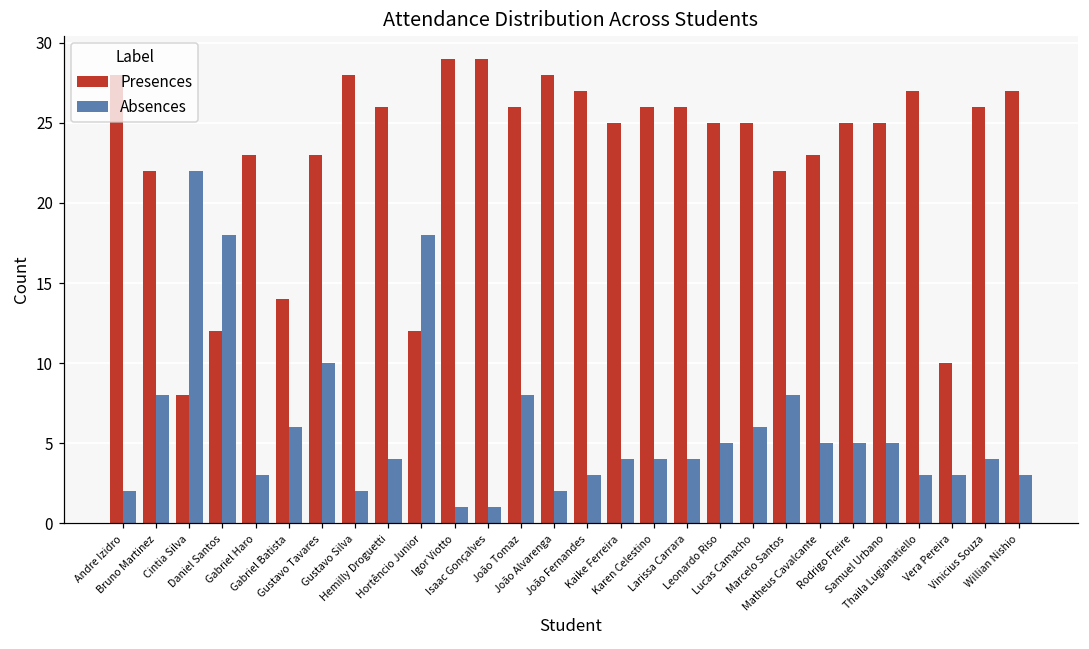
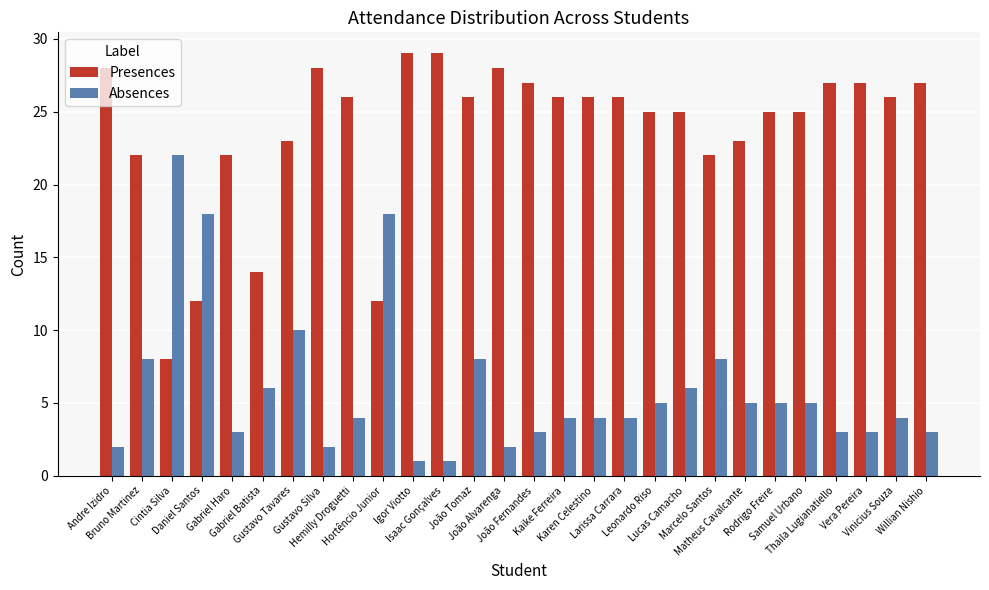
  {
    "Presences": {
      "Bruno Martinez": 22,
      "Cintia Silva": 8,
      "Daniel Santos": 12,
-     "Gabriel Haro": 23,
+     "Gabriel Haro": 22,
      "Gabriel Batista": 14,
      "Gustavo Tavares": 23,
      "Gustavo Silva": 28,
      "Hemilly Droguetti": 26,
      "Hortêncio Junior": 12,
      "Igor Viotto": 29,
      "Isaac Gonçalves": 29,
      "João Tomaz": 26,
      "João Alvarenga": 28,
      "João Fernandes": 27,
-     "Kaike Ferreira": 25,
+     "Kaike Ferreira": 26,
      "Karen Celestino": 26,
      "Larissa Carrara": 26,
      "Leonardo Riso": 25,
      "Lucas Camacho": 25,
      "Marcelo Santos": 22,
      "Matheus Cavalcante": 23,
      "Rodrigo Freire": 25,
      "Samuel Urbano": 25,
      "Thaila Lugianatiello": 27,
-     "Vera Pereira": 10,
+     "Vera Pereira": 27,
      "Vinicius Souza": 26,
      "Willian Nishio": 27
    },
    "Absences": {
      "Andre Izidro": 2,
      "Bruno Martinez": 8,
      "Cintia Silva": 22,
      "Daniel Santos": 18,
      "Gabriel Haro": 3,
      "Gabriel Batista": 6,
      "Gustavo Tavares": 10,
      "Gustavo Silva": 2,
      "Hemilly Droguetti": 4,
      "Hortêncio Junior": 18,
      "Igor Viotto": 1,
      "Isaac Gonçalves": 1,
      "João Tomaz": 8,
      "João Alvarenga": 2,
      "João Fernandes": 3,
      "Kaike Ferreira": 4,
      "Karen Celestino": 4,
      "Larissa Carrara": 4,
      "Leonardo Riso": 5,
      "Lucas Camacho": 6,
      "Marcelo Santos": 8,
      "Matheus Cavalcante": 5,
      "Rodrigo Freire": 5,
      "Samuel Urbano": 5,
      "Thaila Lugianatiello": 3,
      "Vera Pereira": 3,
      "Vinicius Souza": 4,
      "Willian Nishio": 3
    }
  }
